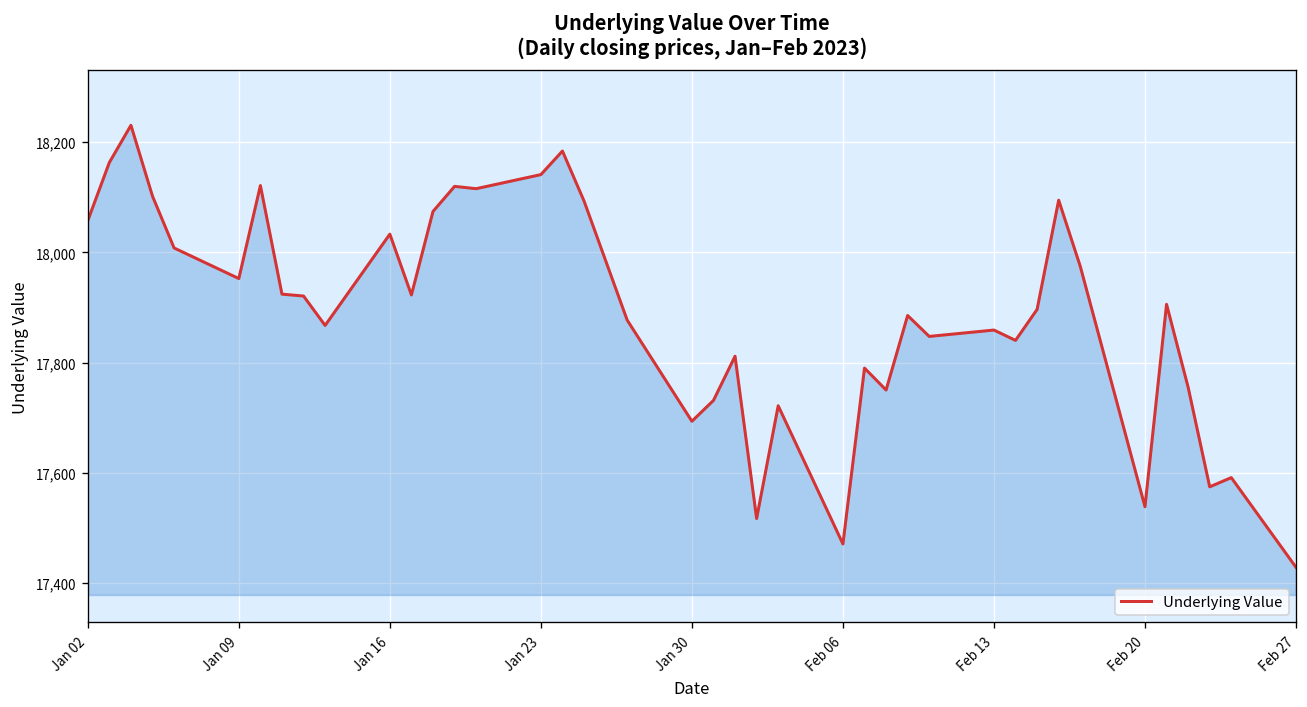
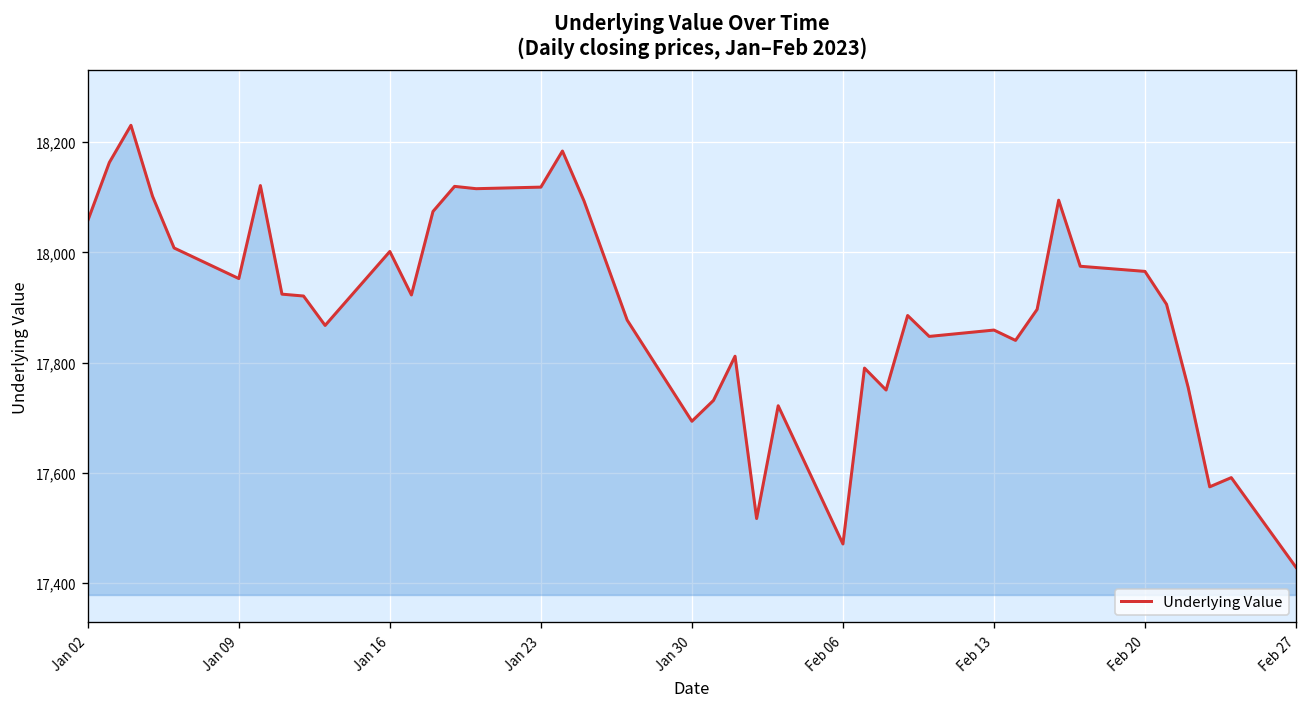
  {
    "Jan 02": "18,060",
    "Jan 09": "17,950",
-   "Jan 16": "18,030",
-   "Jan 23": "18,140",
+   "Jan 16": "18,000",
+   "Jan 23": "18,120",
    "Jan 30": "17,690",
    "Feb 06": "17,470",
    "Feb 13": "17,860",
-   "Feb 20": "17,540",
+   "Feb 20": "17,970",
    "Feb 27": "17,430"
  }
